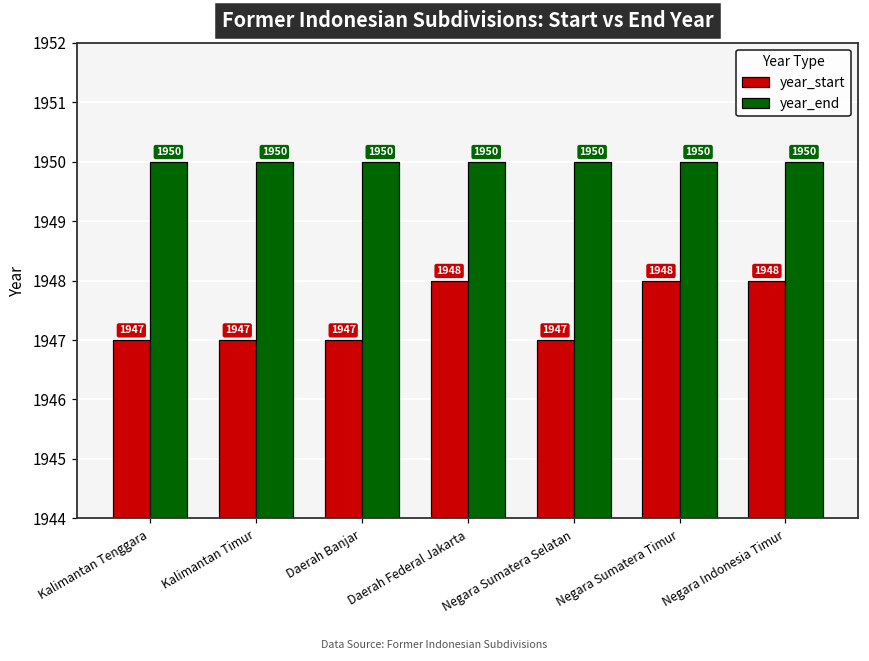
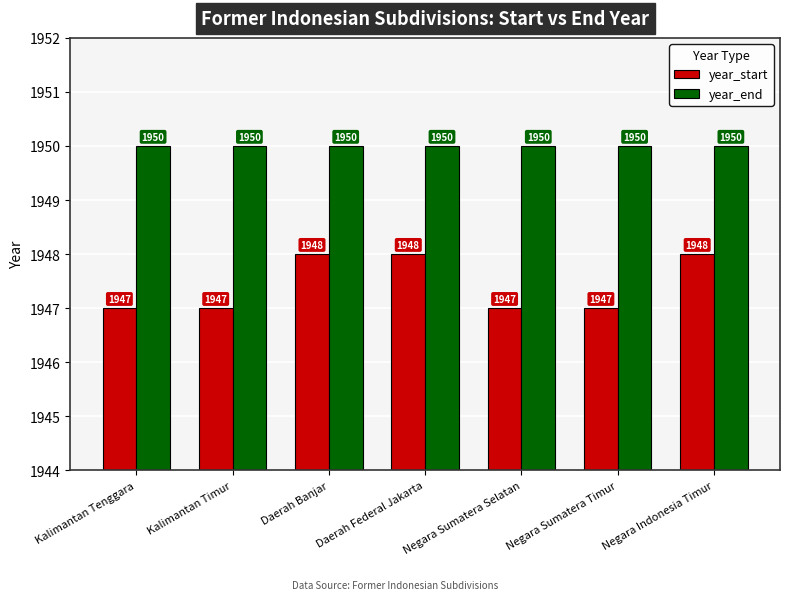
  {
    "year_start": {
-     "Daerah Banjar": 1947,
-     "Negara Sumatera Timur": 1948
+     "Daerah Banjar": 1948,
+     "Negara Sumatera Timur": 1947
    }
  }
